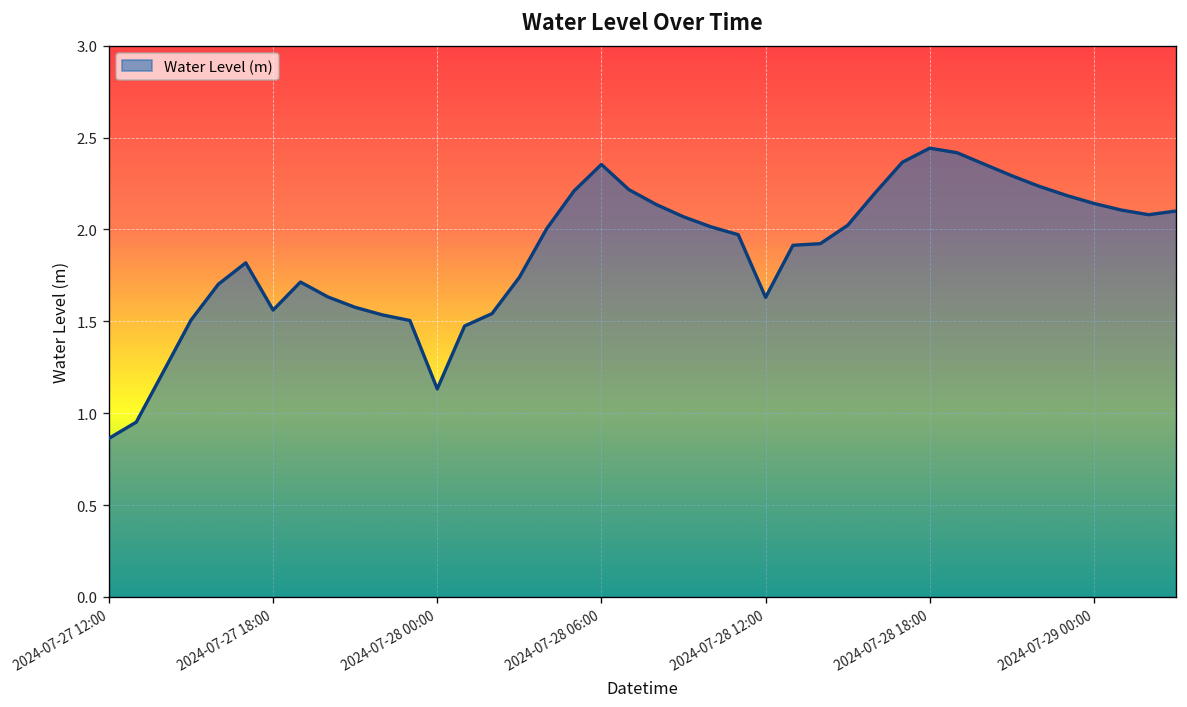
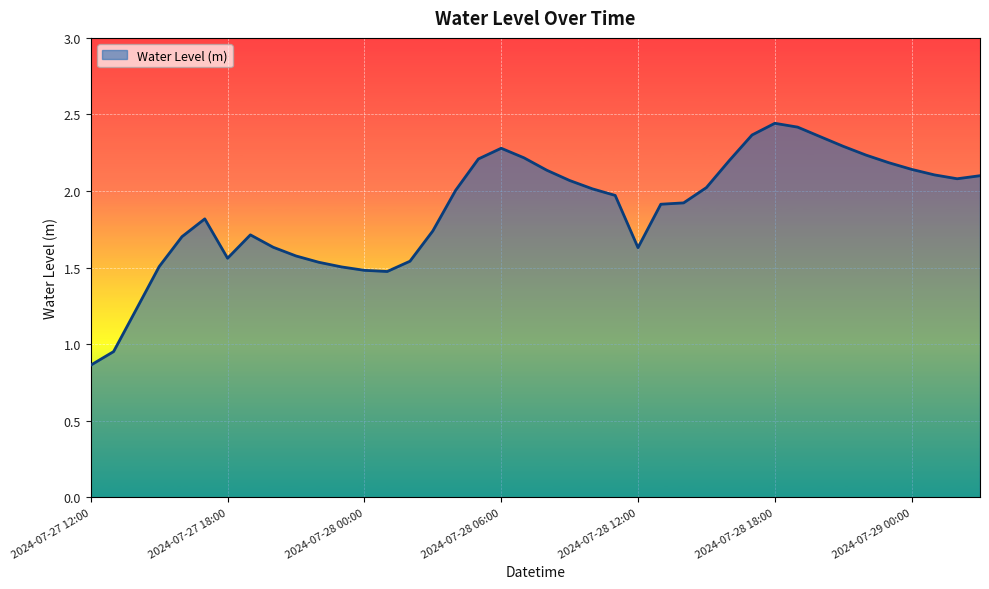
  {
    "2024-07-27 12:00": 0.86,
    "2024-07-27 18:00": 1.56,
-   "2024-07-28 00:00": 1.13,
-   "2024-07-28 06:00": 2.35,
+   "2024-07-28 00:00": 1.48,
+   "2024-07-28 06:00": 2.28,
    "2024-07-28 12:00": 1.63,
    "2024-07-28 18:00": 2.44,
    "2024-07-29 00:00": 2.14
  }
